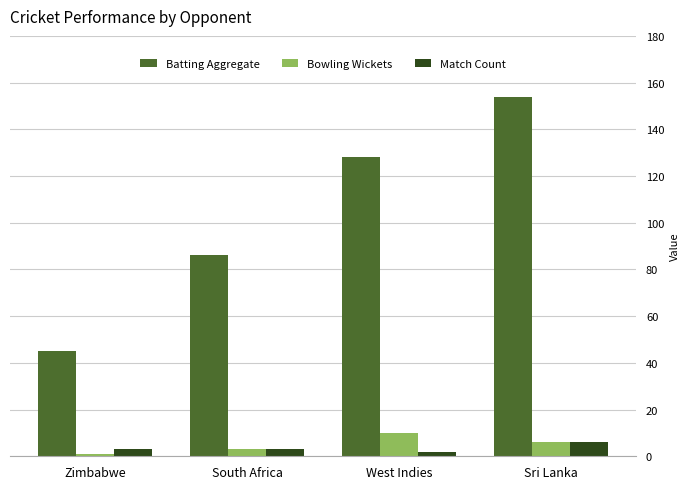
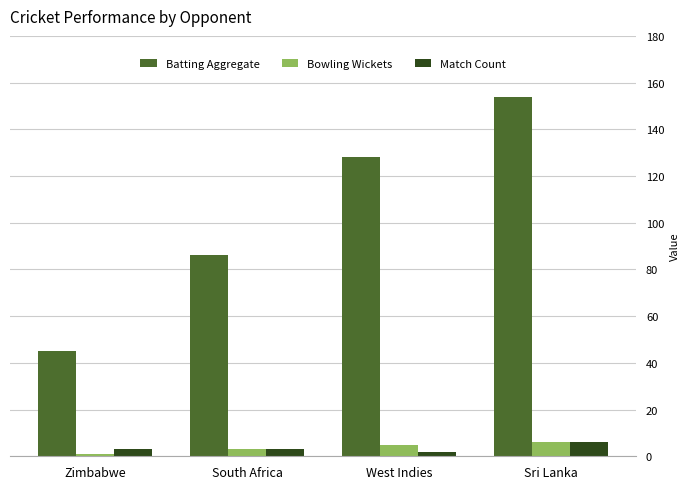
  {
    "Bowling Wickets": {
      "South Africa": 3,
-     "West Indies": 10,
+     "West Indies": 5,
      "Sri Lanka": 6
    }
  }
